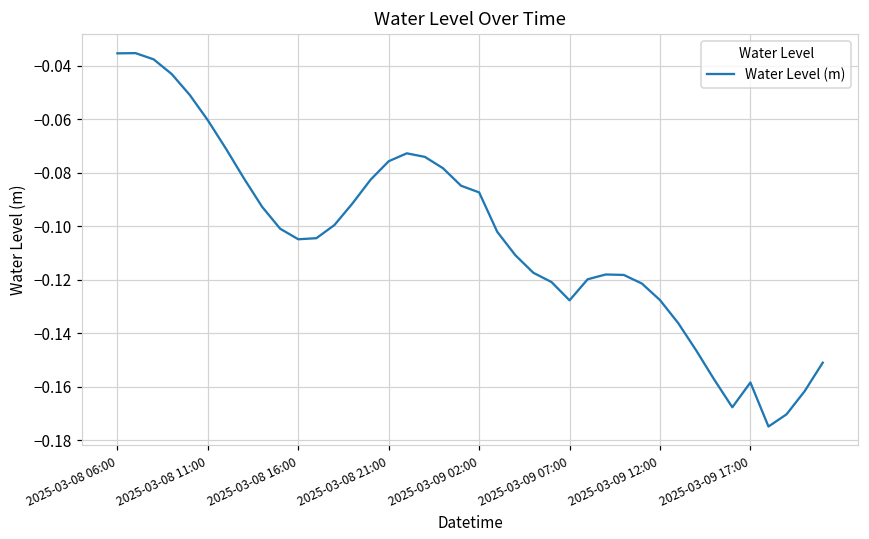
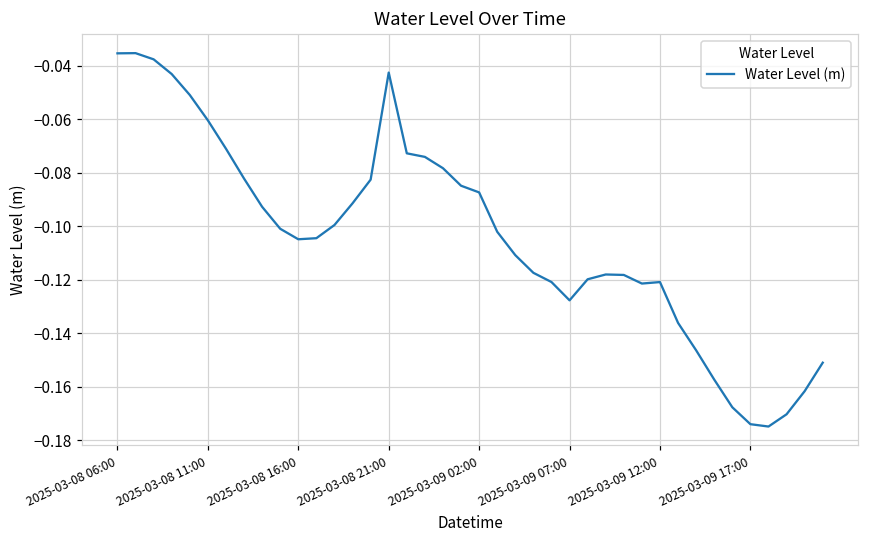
  {
    "2025-03-08 06:00": -0.035,
    "2025-03-08 11:00": -0.060,
    "2025-03-08 16:00": -0.105,
-   "2025-03-08 21:00": -0.076,
+   "2025-03-08 21:00": -0.042,
    "2025-03-09 02:00": -0.087,
    "2025-03-09 07:00": -0.128,
-   "2025-03-09 12:00": -0.128,
-   "2025-03-09 17:00": -0.158
+   "2025-03-09 12:00": -0.121,
+   "2025-03-09 17:00": -0.174
  }
